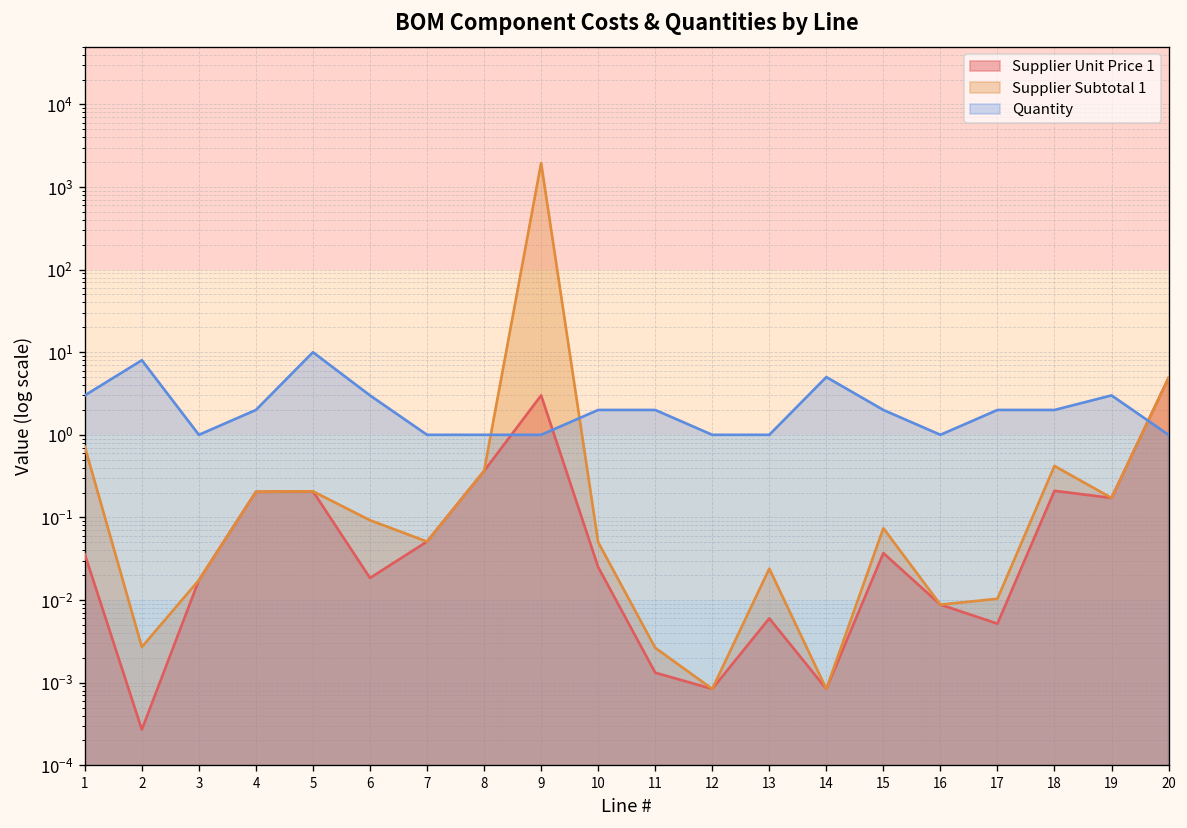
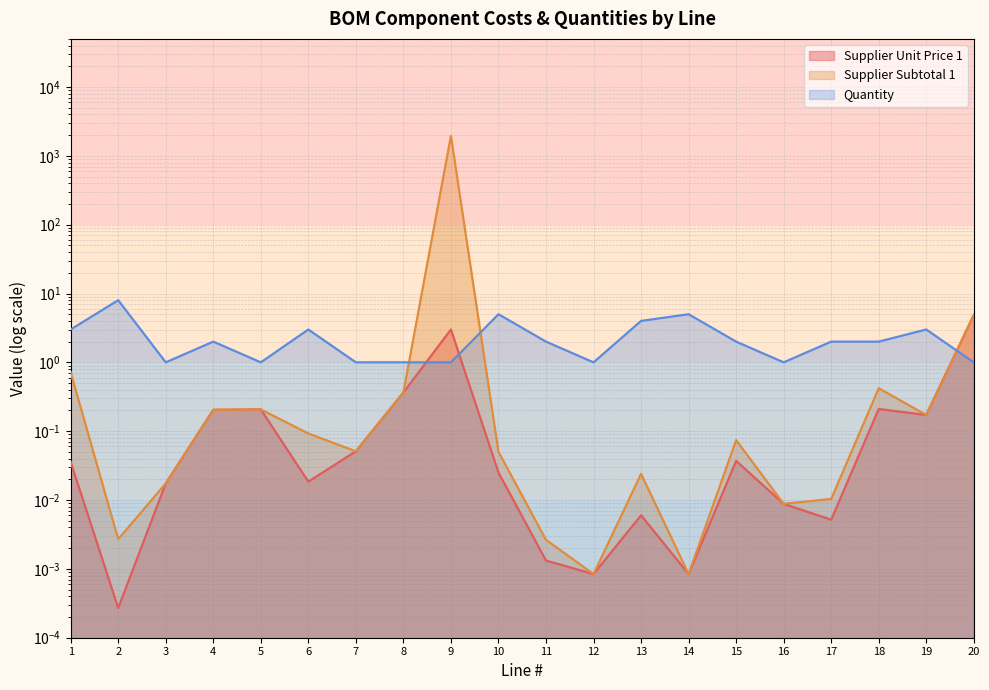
  {
    "Quantity": {
      "1": 3,
      "2": 8,
      "3": 1,
      "4": 2,
-     "5": 10,
+     "5": 1,
      "6": 3,
      "7": 1,
      "8": 1,
      "9": 1,
-     "10": 2,
+     "10": 5,
      "11": 2,
      "12": 1,
-     "13": 1,
+     "13": 4,
      "14": 5,
      "15": 2,
      "16": 1,
      "17": 2,
      "18": 2,
      "19": 3,
      "20": 1
    }
  }
